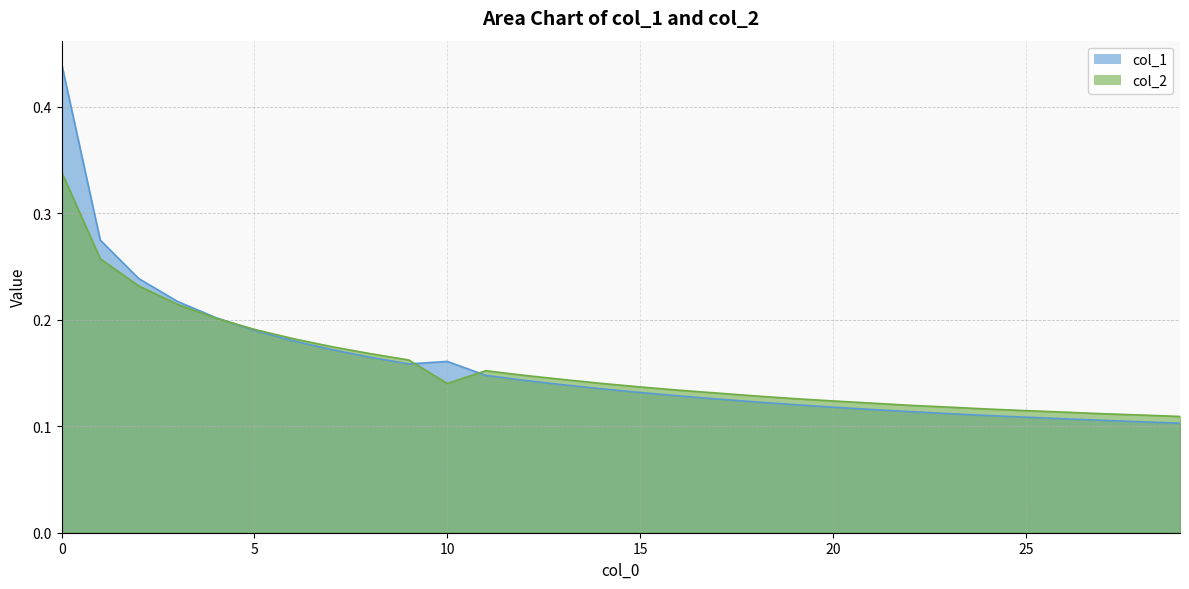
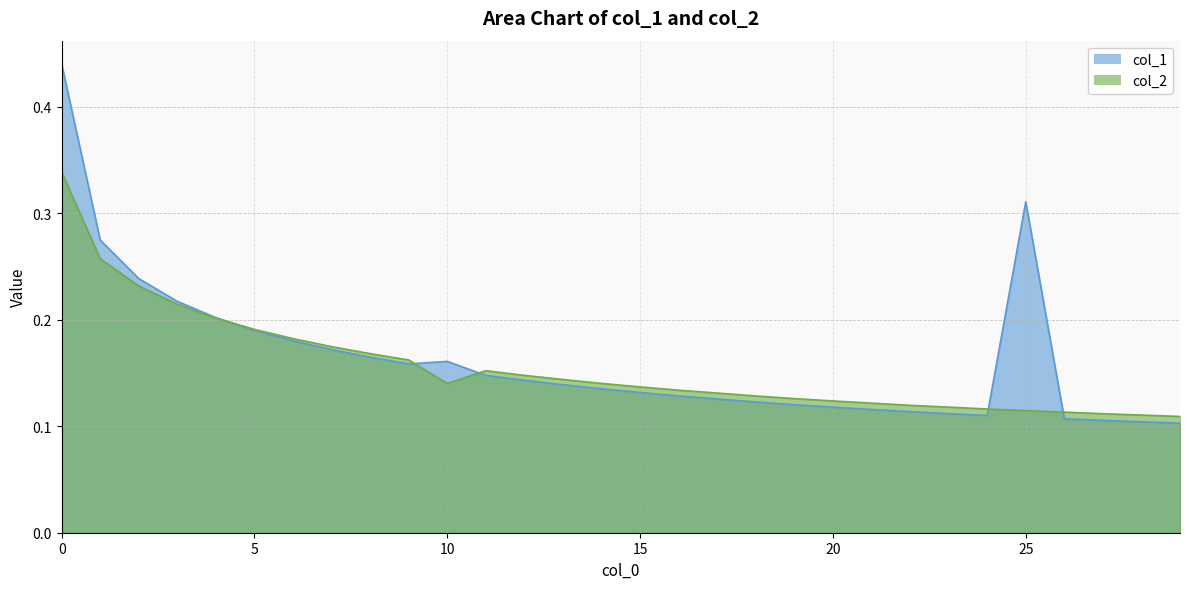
  {
    "col_1": {
      "0": 0.440,
      "10": 0.161,
      "15": 0.132,
      "20": 0.118,
-     "25": 0.108
+     "25": 0.311
    },
    "col_2": {
      "0": 0.338,
      "10": 0.140,
      "15": 0.137,
      "20": 0.124,
      "25": 0.115
    }
  }
